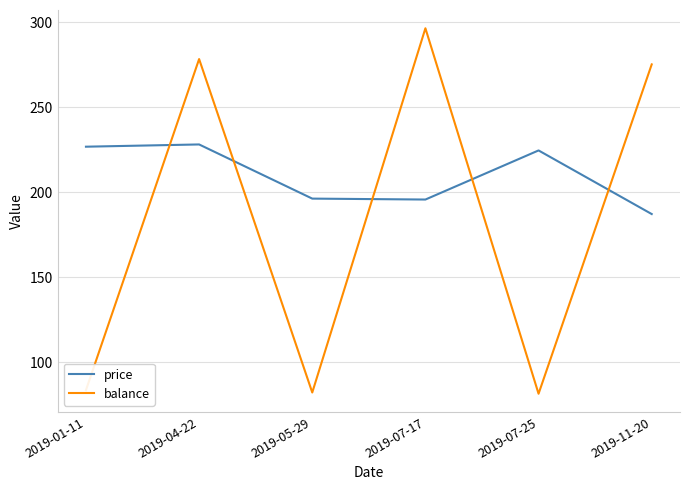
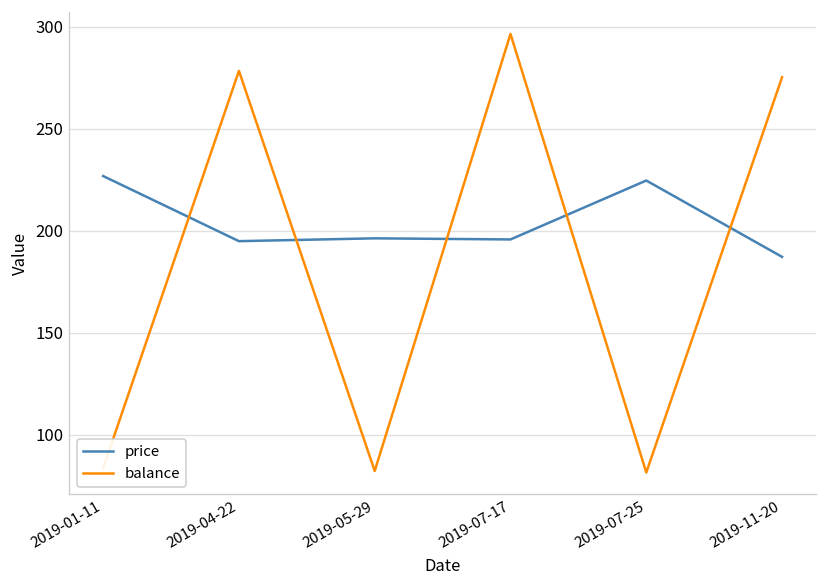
  {
    "price": {
      "2019-01-11": 227,
-     "2019-04-22": 228,
+     "2019-04-22": 195,
      "2019-05-29": 196,
      "2019-07-17": 196,
      "2019-07-25": 225,
      "2019-11-20": 187
    },
    "balance": {
      "2019-04-22": 278,
      "2019-05-29": 82,
      "2019-07-17": 297,
      "2019-07-25": 81,
      "2019-11-20": 275
    }
  }
